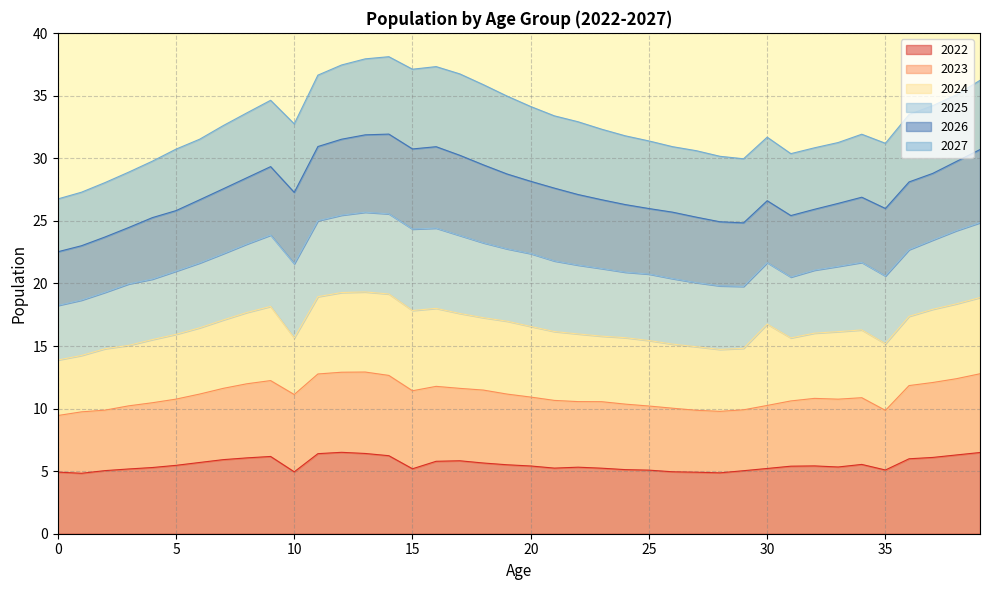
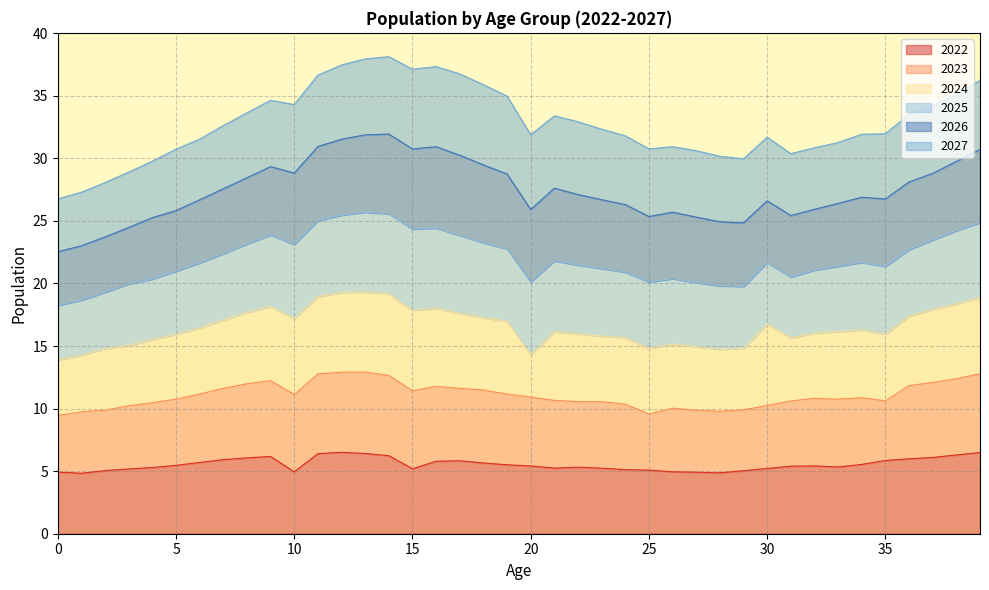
  {
    "2022": {
      "0": 4.9,
      "5": 5.5,
      "10": 4.9,
      "15": 5.2,
      "20": 5.4,
      "25": 5.1,
      "30": 5.2,
-     "35": 5.1
+     "35": 5.9
    },
    "2023": {
      "0": 4.5,
      "5": 5.3,
      "10": 6.2,
      "15": 6.2,
      "20": 5.5,
-     "25": 5.1,
+     "25": 4.5,
      "30": 5.0,
      "35": 4.8
    },
    "2024": {
      "0": 4.4,
      "5": 5.2,
-     "10": 4.5,
+     "10": 6.1,
      "15": 6.4,
-     "20": 5.6,
+     "20": 3.4,
      "25": 5.2,
      "30": 6.5,
      "35": 5.3
    }
  }
